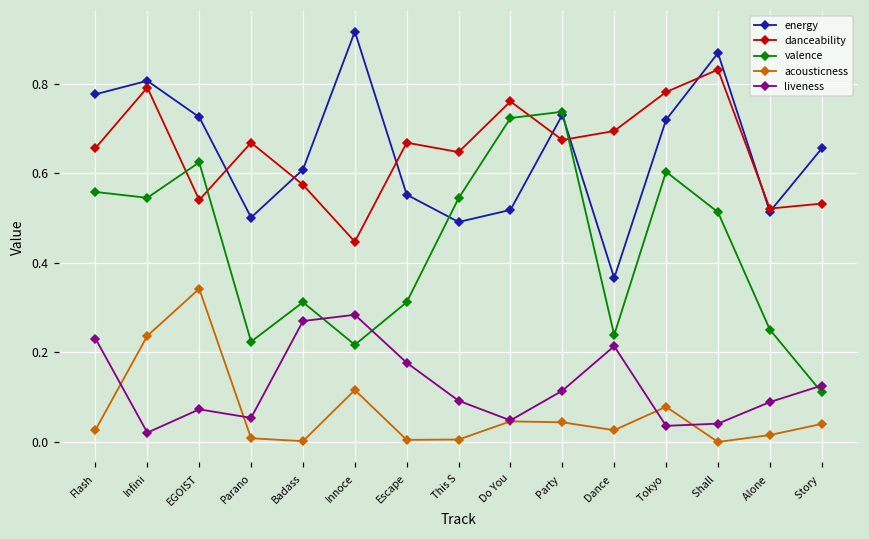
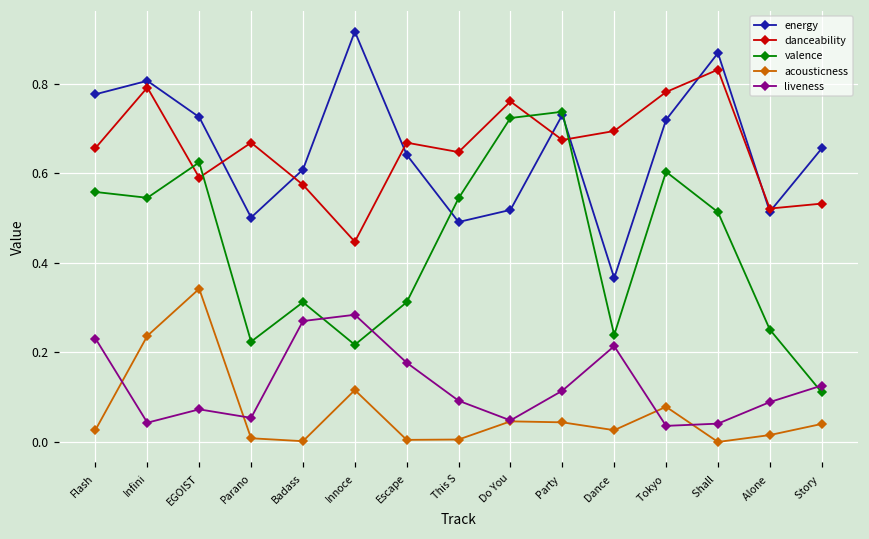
  {
    "energy": {
      "Flash": 0.78,
      "Infini": 0.81,
      "EGOIST": 0.73,
      "Parano": 0.50,
      "Badass": 0.61,
      "Innoce": 0.92,
-     "Escape": 0.55,
+     "Escape": 0.64,
      "This S": 0.49,
      "Do You": 0.52,
      "Party": 0.73,
      "Dance": 0.37,
      "Tokyo": 0.72,
      "Shall": 0.87,
      "Alone": 0.51,
      "Story": 0.66
    },
    "danceability": {
      "Flash": 0.66,
      "Infini": 0.79,
-     "EGOIST": 0.54,
+     "EGOIST": 0.59,
      "Parano": 0.67,
      "Badass": 0.57,
      "Innoce": 0.45,
      "Escape": 0.67,
      "This S": 0.65,
      "Do You": 0.76,
      "Party": 0.67,
      "Dance": 0.69,
      "Tokyo": 0.78,
      "Shall": 0.83,
      "Alone": 0.52,
      "Story": 0.53
    },
    "valence": {
      "Flash": 0.56,
      "Infini": 0.55,
      "EGOIST": 0.62,
      "Parano": 0.22,
      "Badass": 0.31,
      "Innoce": 0.22,
      "Escape": 0.31,
      "This S": 0.54,
      "Do You": 0.72,
      "Party": 0.74,
      "Dance": 0.24,
      "Tokyo": 0.60,
      "Shall": 0.51,
      "Alone": 0.25,
      "Story": 0.11
    },
    "acousticness": {
      "Flash": 0.03,
      "Infini": 0.24,
      "EGOIST": 0.34,
      "Parano": 0.01,
      "Badass": 0.00,
      "Innoce": 0.12,
      "Escape": 0.00,
      "This S": 0.01,
      "Party": 0.04,
      "Dance": 0.03,
      "Tokyo": 0.08,
      "Shall": 0.00,
      "Alone": 0.02,
      "Story": 0.04
    },
    "liveness": {
      "Flash": 0.23,
-     "Infini": 0.02,
+     "Infini": 0.04,
      "EGOIST": 0.07,
      "Parano": 0.05,
      "Badass": 0.27,
      "Innoce": 0.28,
      "Escape": 0.18,
      "This S": 0.09,
      "Party": 0.11,
      "Dance": 0.21,
      "Tokyo": 0.04,
      "Shall": 0.04,
      "Alone": 0.09,
      "Story": 0.13
    }
  }
